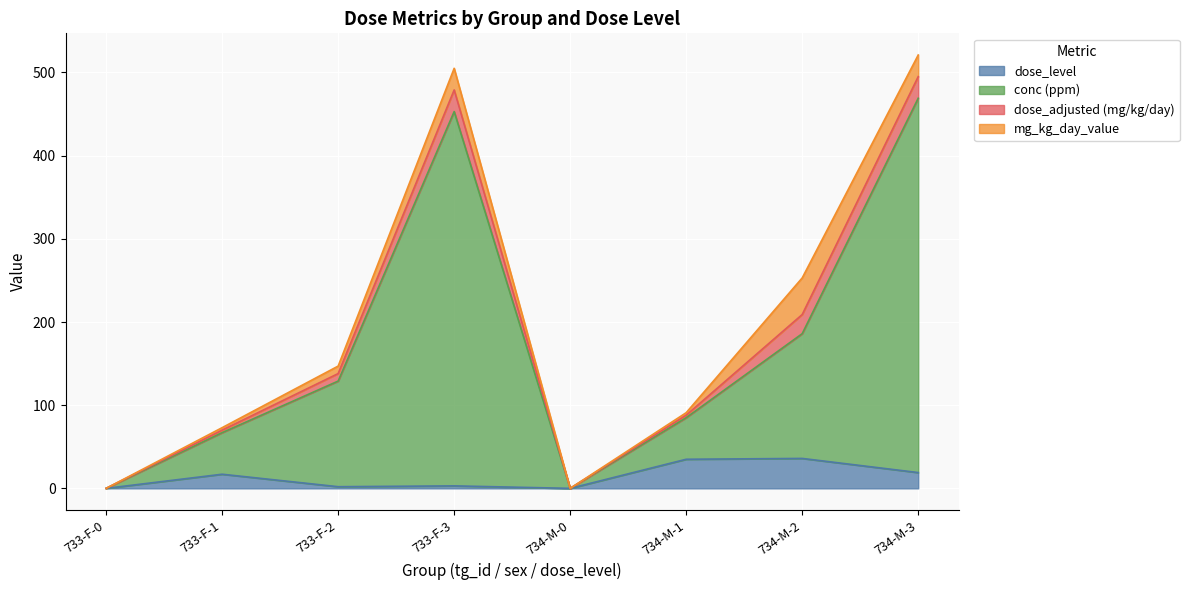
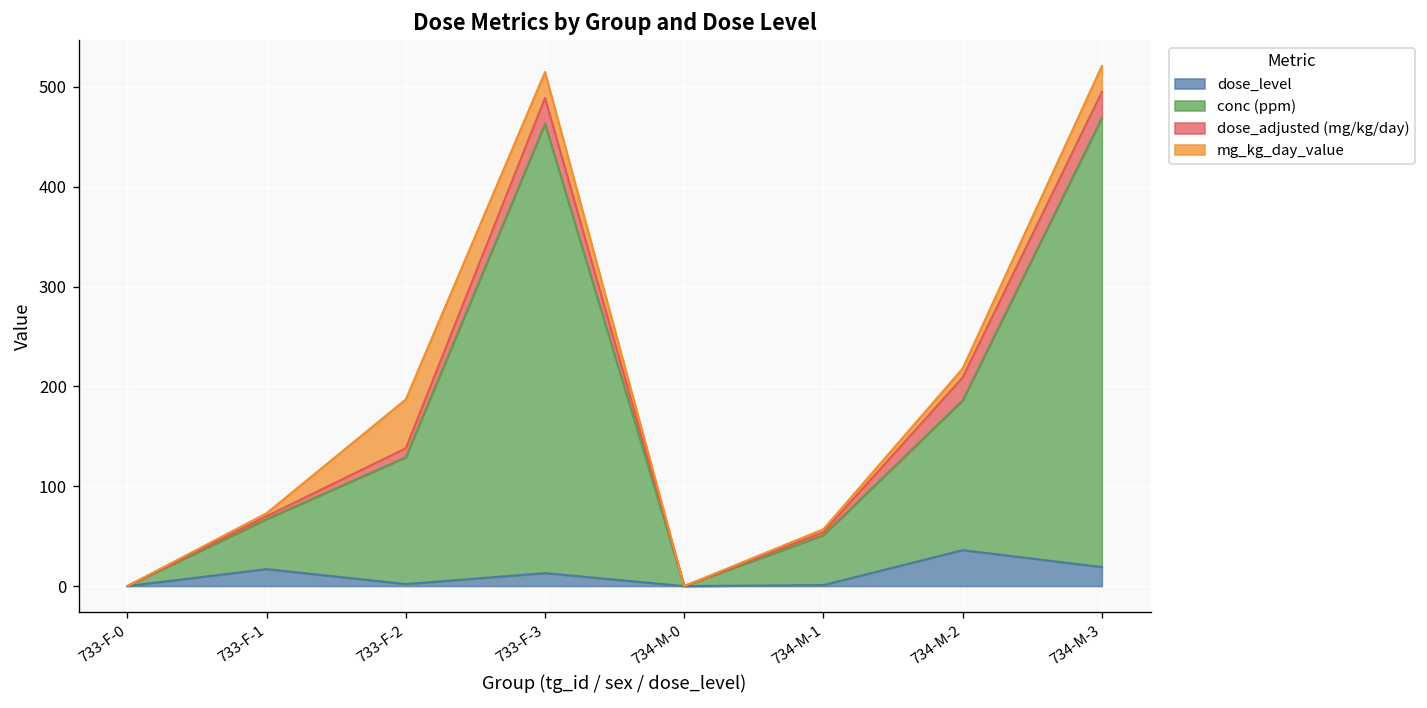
  {
    "dose_level": {
      "733-F-1": 20,
      "733-F-2": 0,
-     "733-F-3": 0,
-     "734-M-1": 40,
+     "733-F-3": 10,
+     "734-M-1": 0,
      "734-M-2": 40,
      "734-M-3": 20
    },
    "conc (ppm)": {
      "733-F-2": 130,
      "733-F-3": 450,
      "734-M-2": 150,
      "734-M-3": 450
    },
    "dose_adjusted (mg/kg/day)": {
      "733-F-2": 10,
      "733-F-3": 30,
      "734-M-2": 20,
      "734-M-3": 30
    },
    "mg_kg_day_value": {
-     "733-F-2": 10,
+     "733-F-2": 50,
      "733-F-3": 30,
-     "734-M-2": 40,
+     "734-M-2": 10,
      "734-M-3": 30
    }
  }
